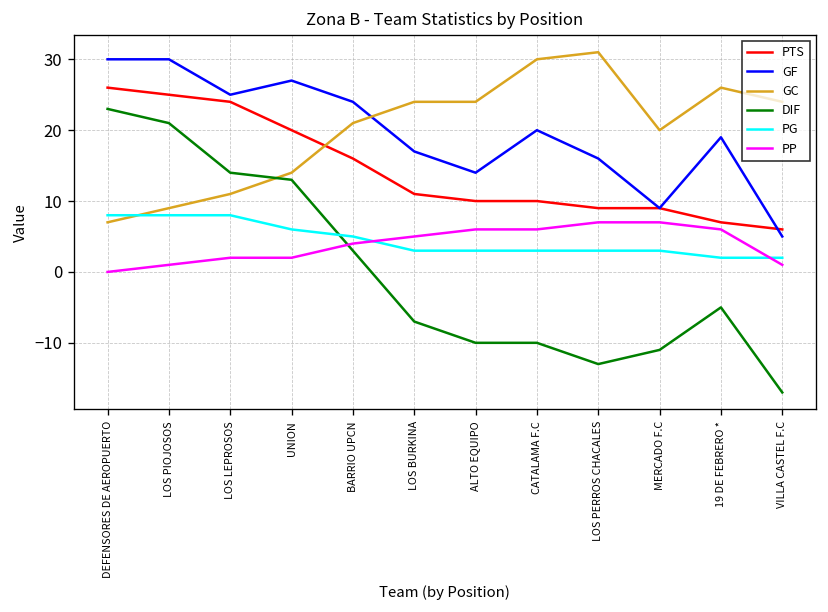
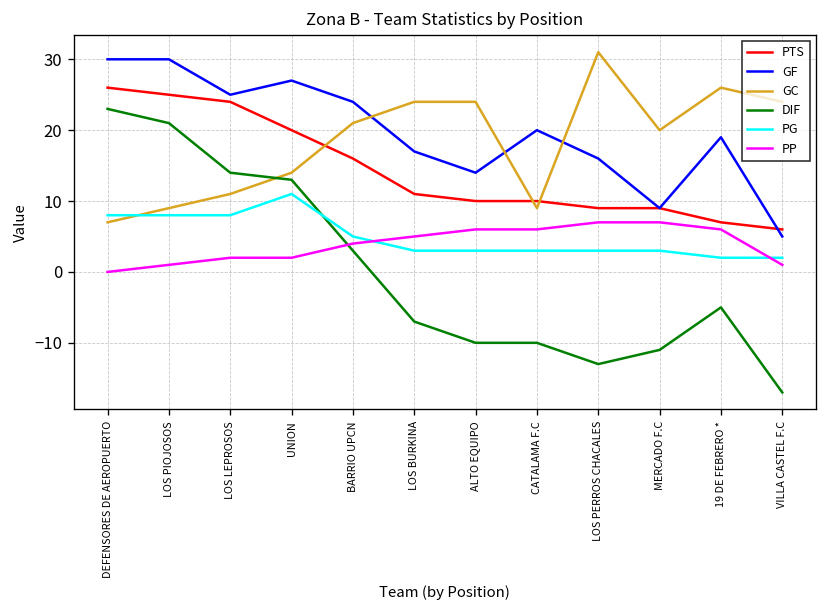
  {
    "PTS": {
      "DEFENSORES DE AEROPUERTO": 26,
      "LOS PIOJOSOS": 25,
      "LOS LEPROSOS": 24,
      "UNION": 20,
      "BARRIO UPCN": 16,
      "LOS BURKINA": 11,
      "ALTO EQUIPO": 10,
      "CATALAMA F.C": 10,
      "LOS PERROS CHACALES": 9,
      "19 DE FEBRERO *": 7,
      "VILLA CASTEL F.C": 6
    },
    "GF": {
      "DEFENSORES DE AEROPUERTO": 30,
      "LOS PIOJOSOS": 30,
      "LOS LEPROSOS": 25,
      "UNION": 27,
      "BARRIO UPCN": 24,
      "LOS BURKINA": 17,
      "ALTO EQUIPO": 14,
      "CATALAMA F.C": 20,
      "LOS PERROS CHACALES": 16,
      "19 DE FEBRERO *": 19,
      "VILLA CASTEL F.C": 5
    },
    "GC": {
      "DEFENSORES DE AEROPUERTO": 7,
      "LOS PIOJOSOS": 9,
      "LOS LEPROSOS": 11,
      "UNION": 14,
      "BARRIO UPCN": 21,
      "LOS BURKINA": 24,
      "ALTO EQUIPO": 24,
-     "CATALAMA F.C": 30,
+     "CATALAMA F.C": 9,
      "LOS PERROS CHACALES": 31,
      "MERCADO F.C": 20,
      "19 DE FEBRERO *": 26
    },
    "DIF": {
      "DEFENSORES DE AEROPUERTO": 23,
      "LOS PIOJOSOS": 21,
      "LOS LEPROSOS": 14,
      "UNION": 13,
      "BARRIO UPCN": 3,
      "LOS BURKINA": -7,
      "ALTO EQUIPO": -10,
      "CATALAMA F.C": -10,
      "LOS PERROS CHACALES": -13,
      "MERCADO F.C": -11,
      "19 DE FEBRERO *": -5,
      "VILLA CASTEL F.C": -17
    },
    "PG": {
      "DEFENSORES DE AEROPUERTO": 8,
      "LOS PIOJOSOS": 8,
      "LOS LEPROSOS": 8,
-     "UNION": 6,
+     "UNION": 11,
      "BARRIO UPCN": 5,
      "LOS BURKINA": 3,
      "ALTO EQUIPO": 3,
      "CATALAMA F.C": 3,
      "LOS PERROS CHACALES": 3,
      "MERCADO F.C": 3,
      "19 DE FEBRERO *": 2,
      "VILLA CASTEL F.C": 2
    },
    "PP": {
      "DEFENSORES DE AEROPUERTO": 0,
      "LOS PIOJOSOS": 1,
      "LOS LEPROSOS": 2,
      "UNION": 2,
      "BARRIO UPCN": 4,
      "LOS BURKINA": 5,
      "ALTO EQUIPO": 6,
      "CATALAMA F.C": 6,
      "LOS PERROS CHACALES": 7,
      "MERCADO F.C": 7,
      "19 DE FEBRERO *": 6,
      "VILLA CASTEL F.C": 1
    }
  }
